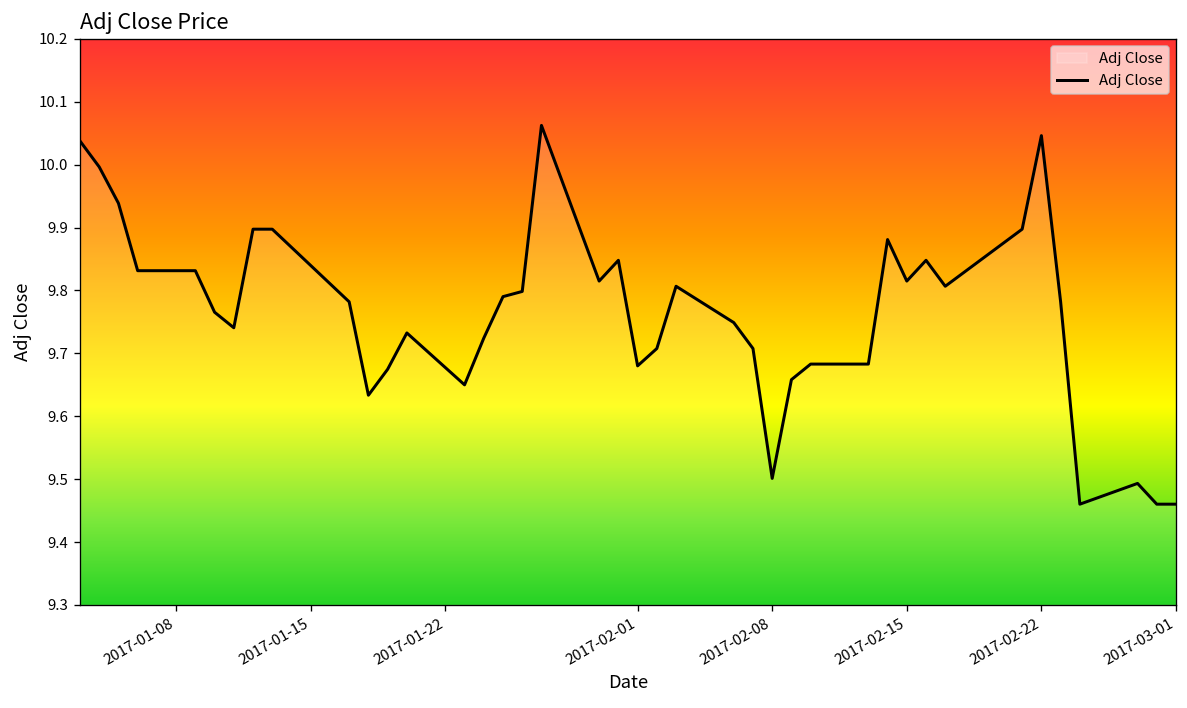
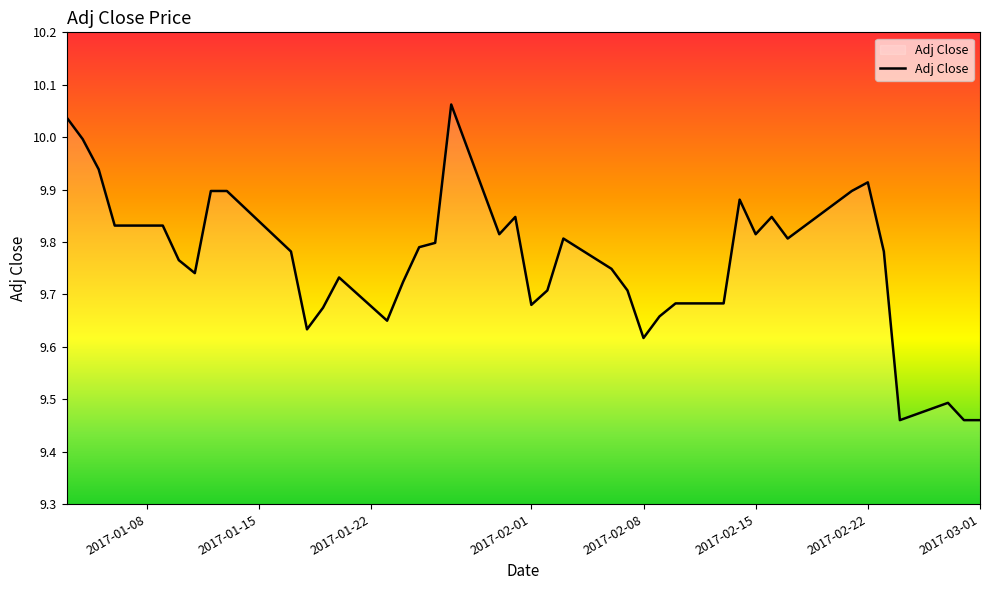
  {
    "2017-02-01": 9.68,
-   "2017-02-08": 9.50,
+   "2017-02-08": 9.62,
    "2017-02-15": 9.81,
-   "2017-02-22": 10.05,
+   "2017-02-22": 9.91,
    "2017-03-01": 9.46
  }
